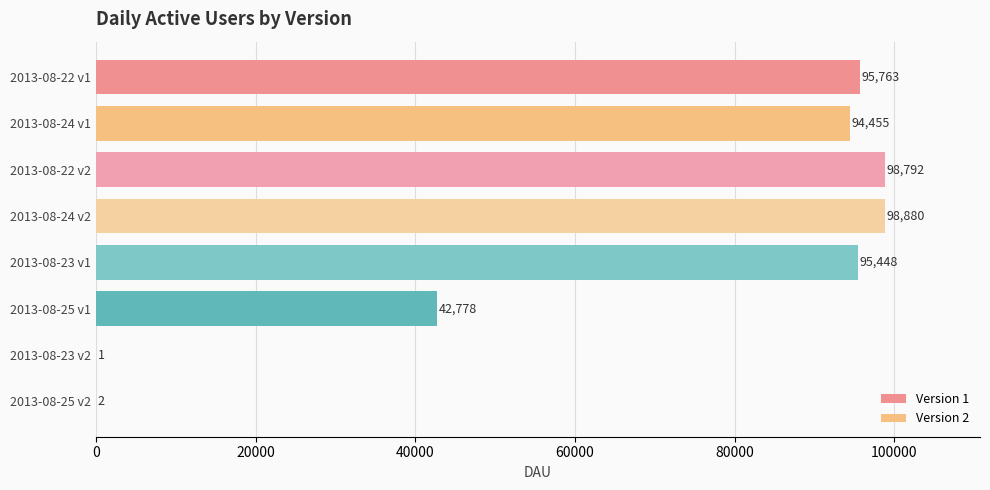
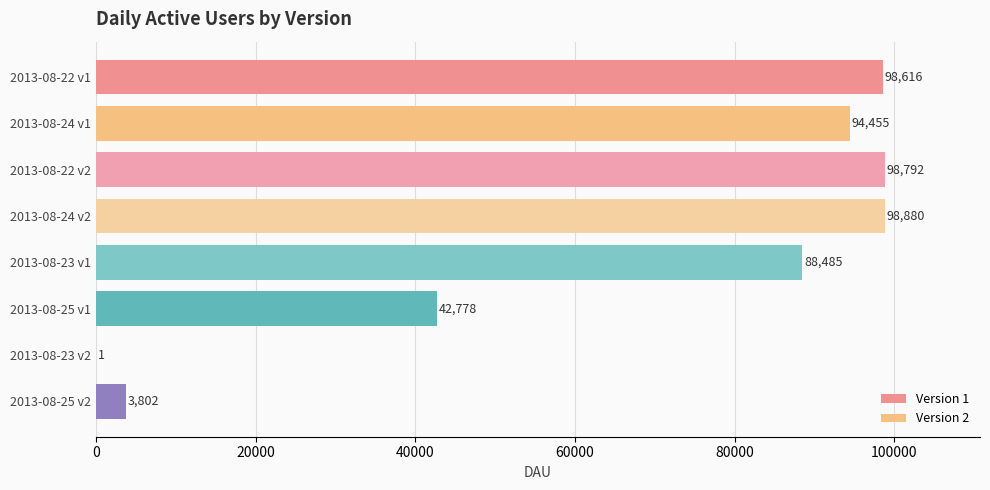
  {
-   "2013-08-22 v1": "95,763",
+   "2013-08-22 v1": "98,616",
    "2013-08-24 v1": "94,455",
    "2013-08-22 v2": "98,792",
    "2013-08-24 v2": "98,880",
-   "2013-08-23 v1": "95,448",
+   "2013-08-23 v1": "88,485",
    "2013-08-25 v1": "42,778",
    "2013-08-23 v2": "1",
-   "2013-08-25 v2": "2"
+   "2013-08-25 v2": "3,802"
  }
